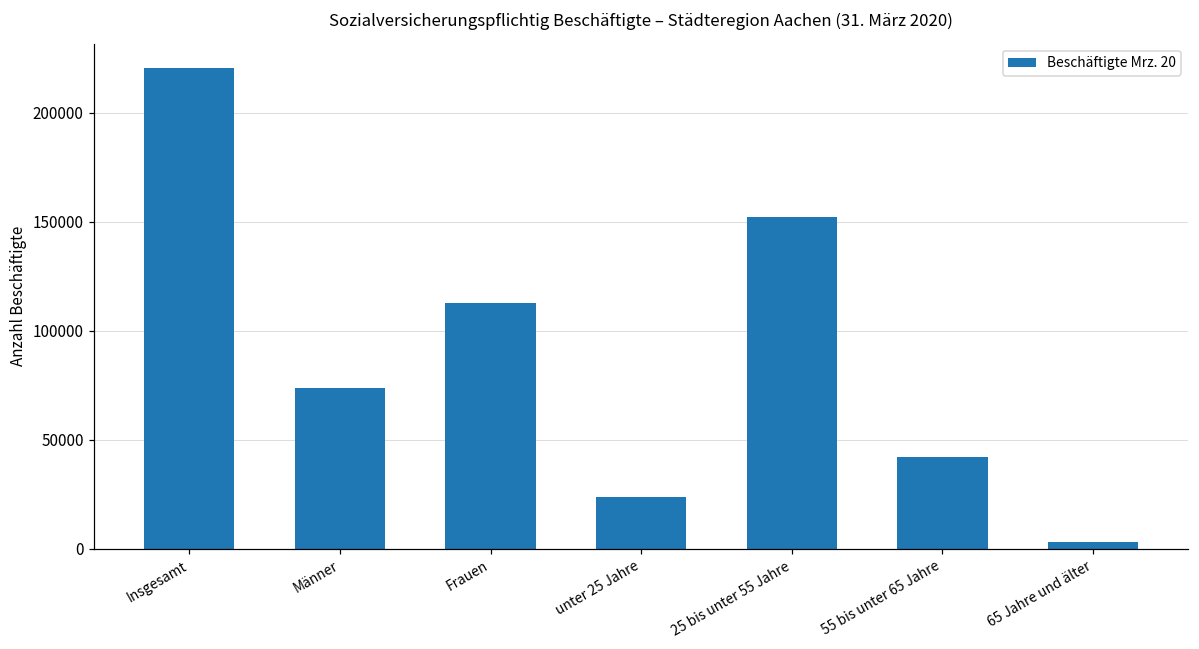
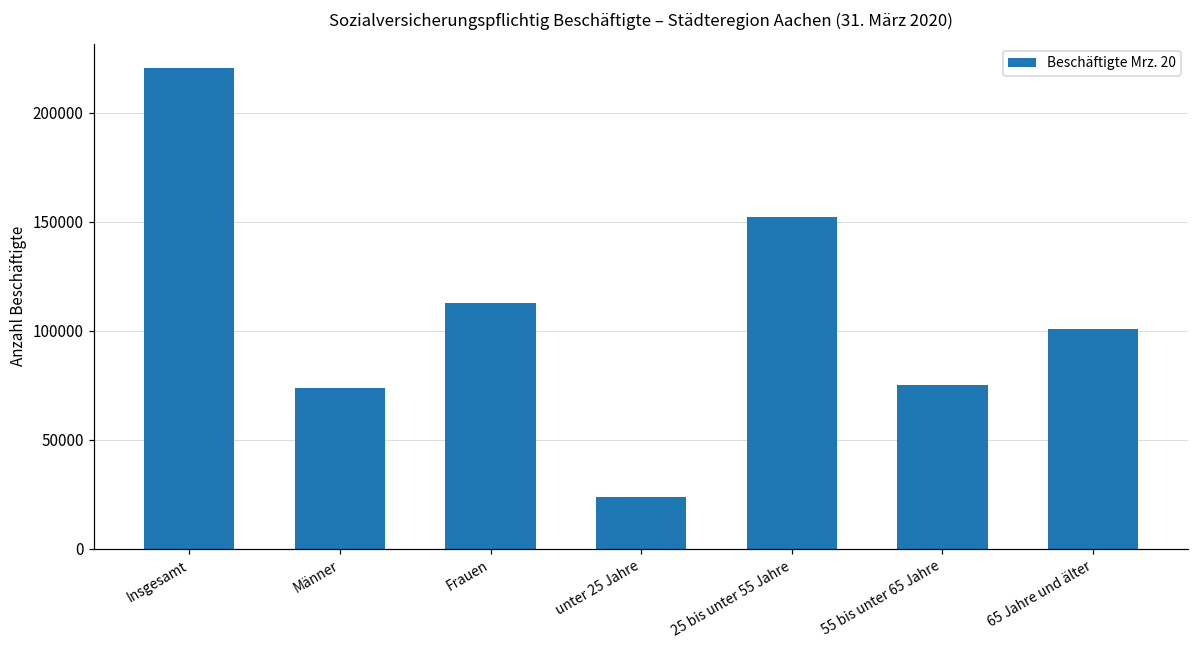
  {
    "Insgesamt": 221000,
    "Männer": 74000,
    "Frauen": 113000,
    "unter 25 Jahre": 24000,
    "25 bis unter 55 Jahre": 152000,
-   "55 bis unter 65 Jahre": 42000,
-   "65 Jahre und älter": 3000
+   "55 bis unter 65 Jahre": 75000,
+   "65 Jahre und älter": 101000
  }
